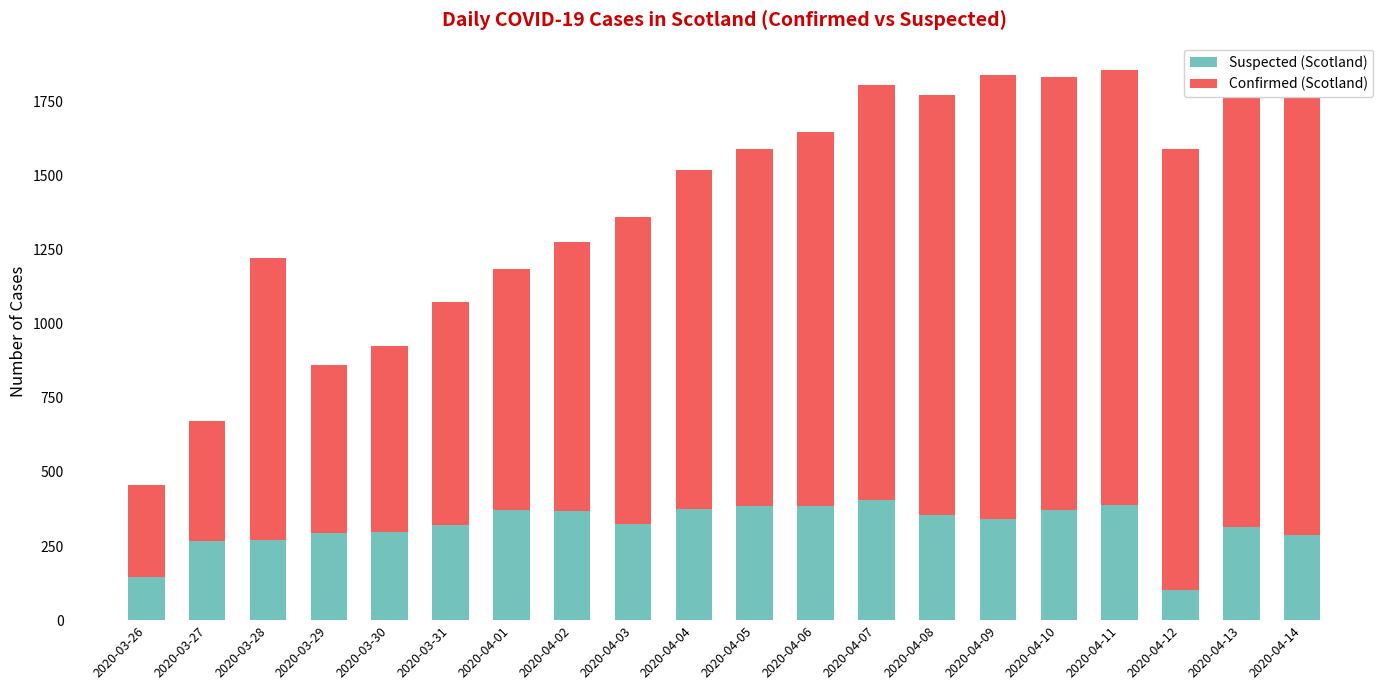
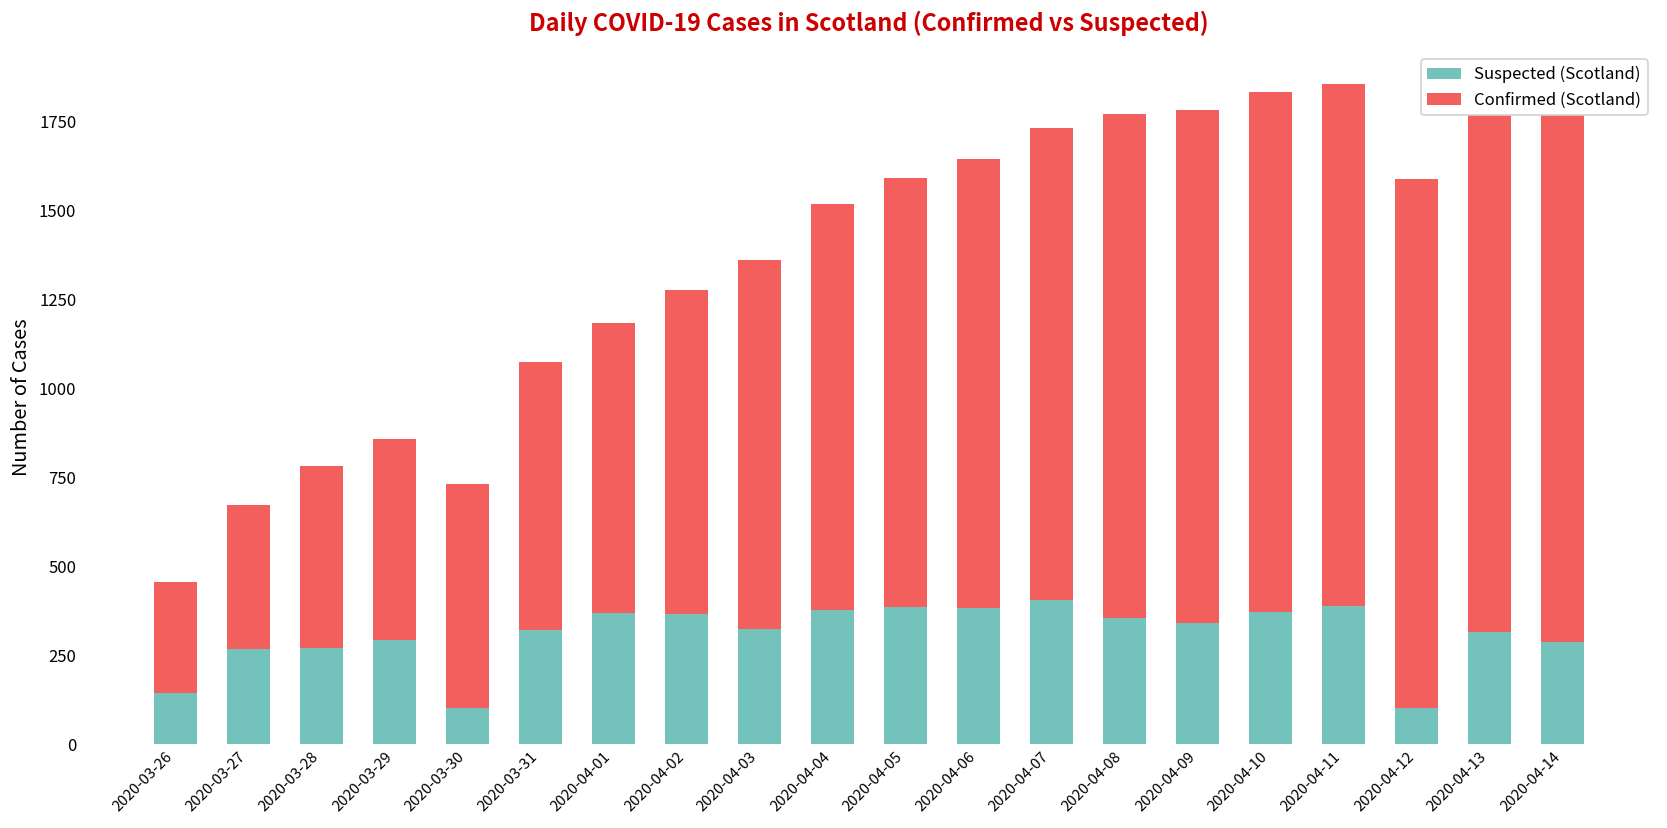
  {
    "Suspected (Scotland)": {
      "2020-03-26": 150,
      "2020-03-27": 270,
      "2020-03-28": 270,
      "2020-03-29": 290,
-     "2020-03-30": 300,
+     "2020-03-30": 100,
      "2020-03-31": 320,
      "2020-04-01": 370,
      "2020-04-02": 370,
      "2020-04-03": 320,
      "2020-04-04": 380,
      "2020-04-05": 390,
      "2020-04-06": 380,
      "2020-04-07": 410,
      "2020-04-08": 360,
      "2020-04-09": 340,
      "2020-04-10": 370,
      "2020-04-11": 390,
      "2020-04-12": 100,
      "2020-04-13": 320,
      "2020-04-14": 290
    },
    "Confirmed (Scotland)": {
      "2020-03-26": 310,
      "2020-03-27": 400,
-     "2020-03-28": 950,
+     "2020-03-28": 510,
      "2020-03-29": 570,
      "2020-03-30": 630,
      "2020-03-31": 750,
      "2020-04-01": 820,
      "2020-04-02": 910,
      "2020-04-03": 1040,
      "2020-04-04": 1140,
      "2020-04-05": 1200,
      "2020-04-06": 1260,
-     "2020-04-07": 1400,
+     "2020-04-07": 1330,
      "2020-04-08": 1420,
-     "2020-04-09": 1500,
+     "2020-04-09": 1440,
      "2020-04-10": 1460,
      "2020-04-11": 1470,
      "2020-04-12": 1490
    }
  }
